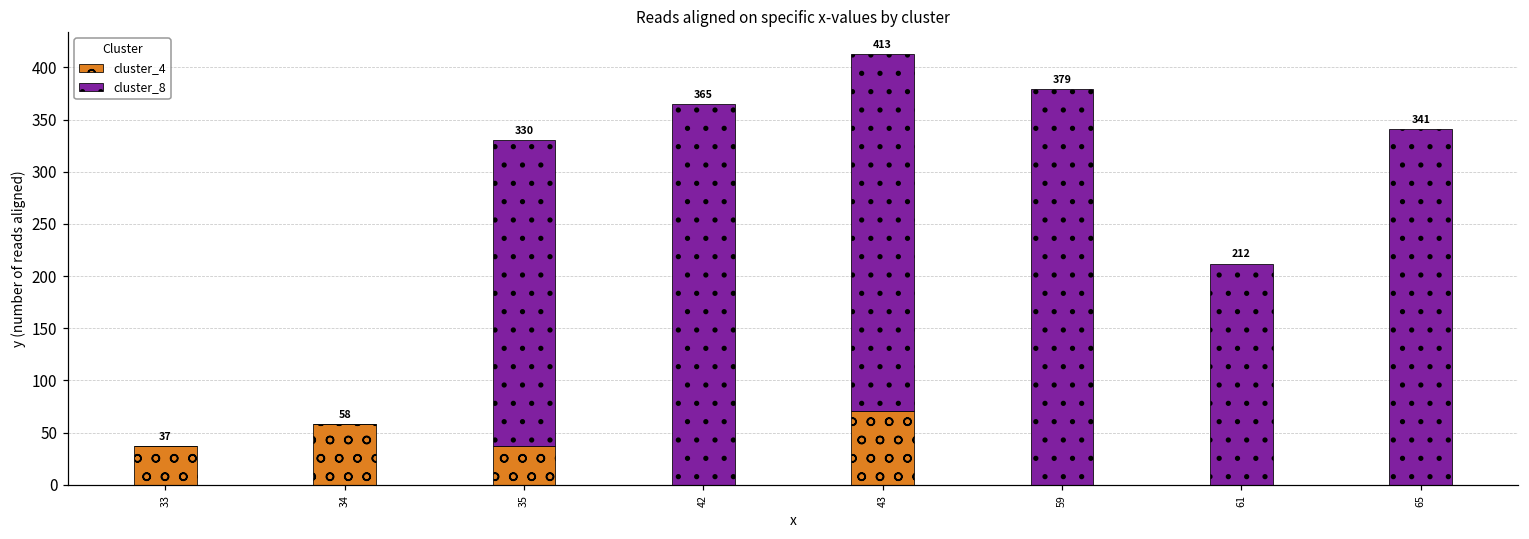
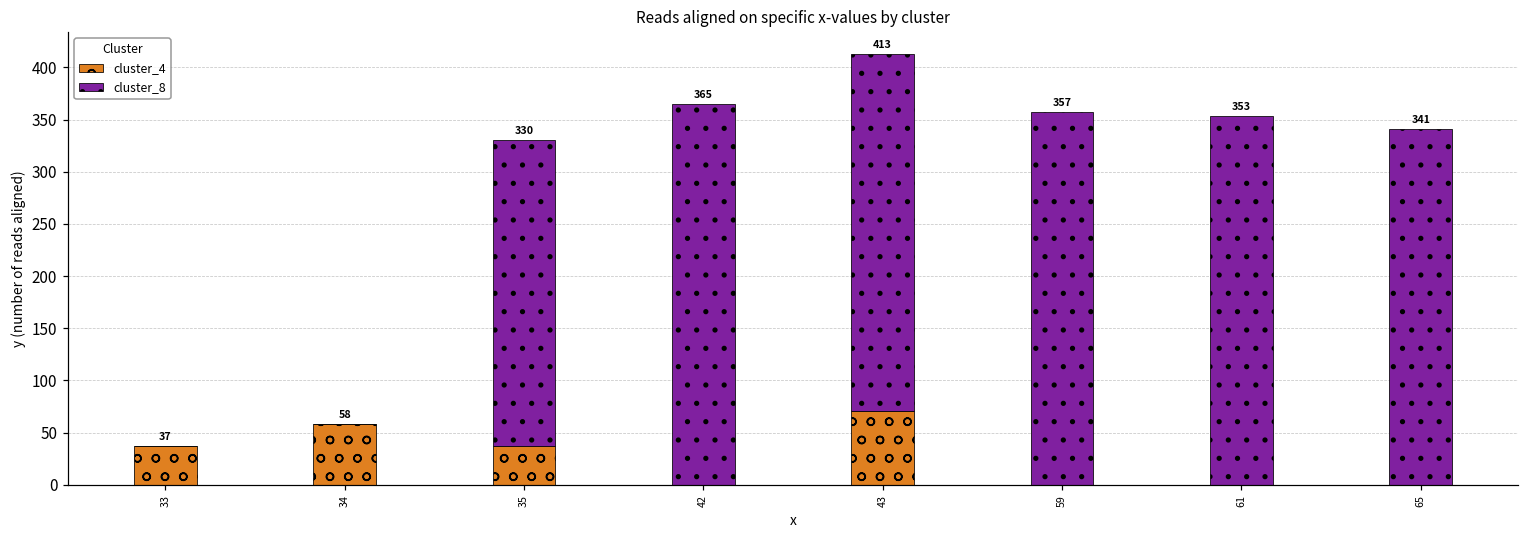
  {
    "cluster_4": {
      "33": 37,
      "34": 58
    },
    "cluster_8": {
      "42": 365,
-     "59": 379,
-     "61": 212,
+     "59": 357,
+     "61": 353,
      "65": 341
    }
  }
